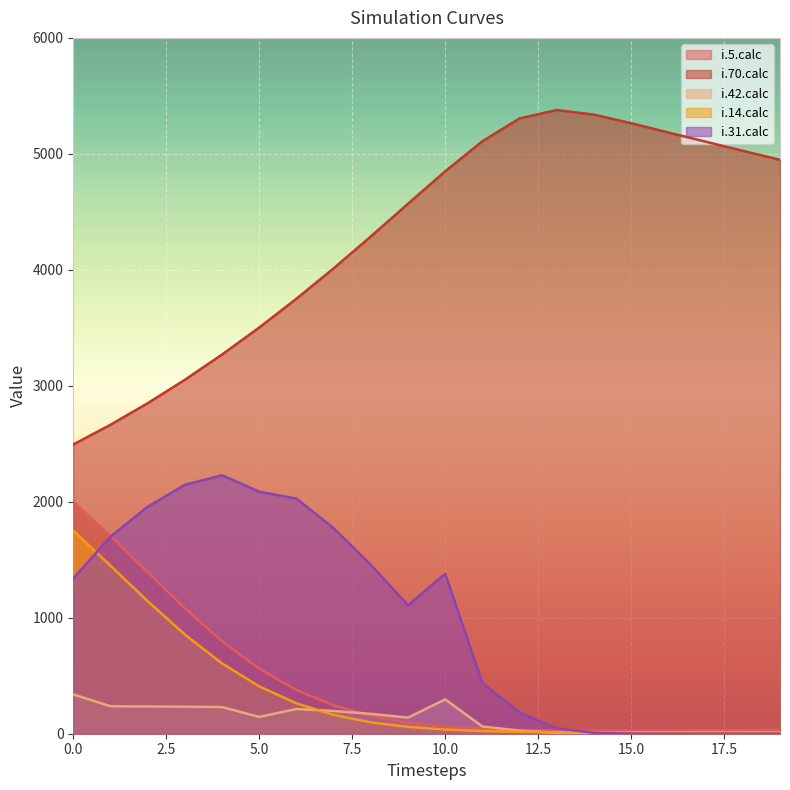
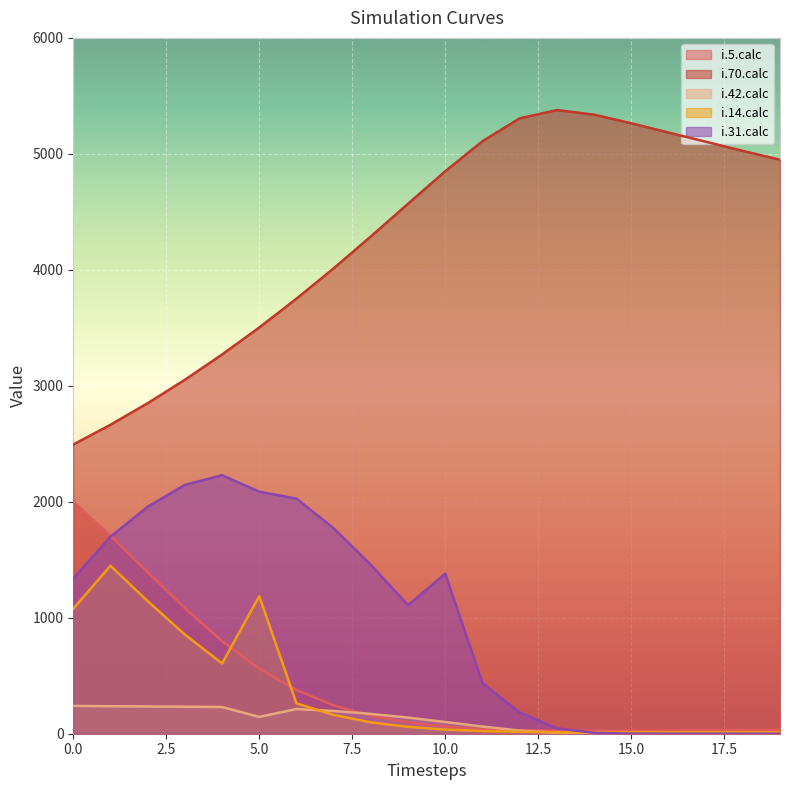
  {
    "i.42.calc": {
-     "0.0": 340,
+     "0.0": 240,
      "5.0": 150,
-     "10.0": 300
+     "10.0": 100
    },
    "i.14.calc": {
-     "0.0": 1750,
-     "5.0": 410,
+     "0.0": 1080,
+     "5.0": 1190,
      "10.0": 40
    },
    "i.31.calc": {
      "0.0": 1340,
      "5.0": 2090,
      "10.0": 1380
    }
  }
